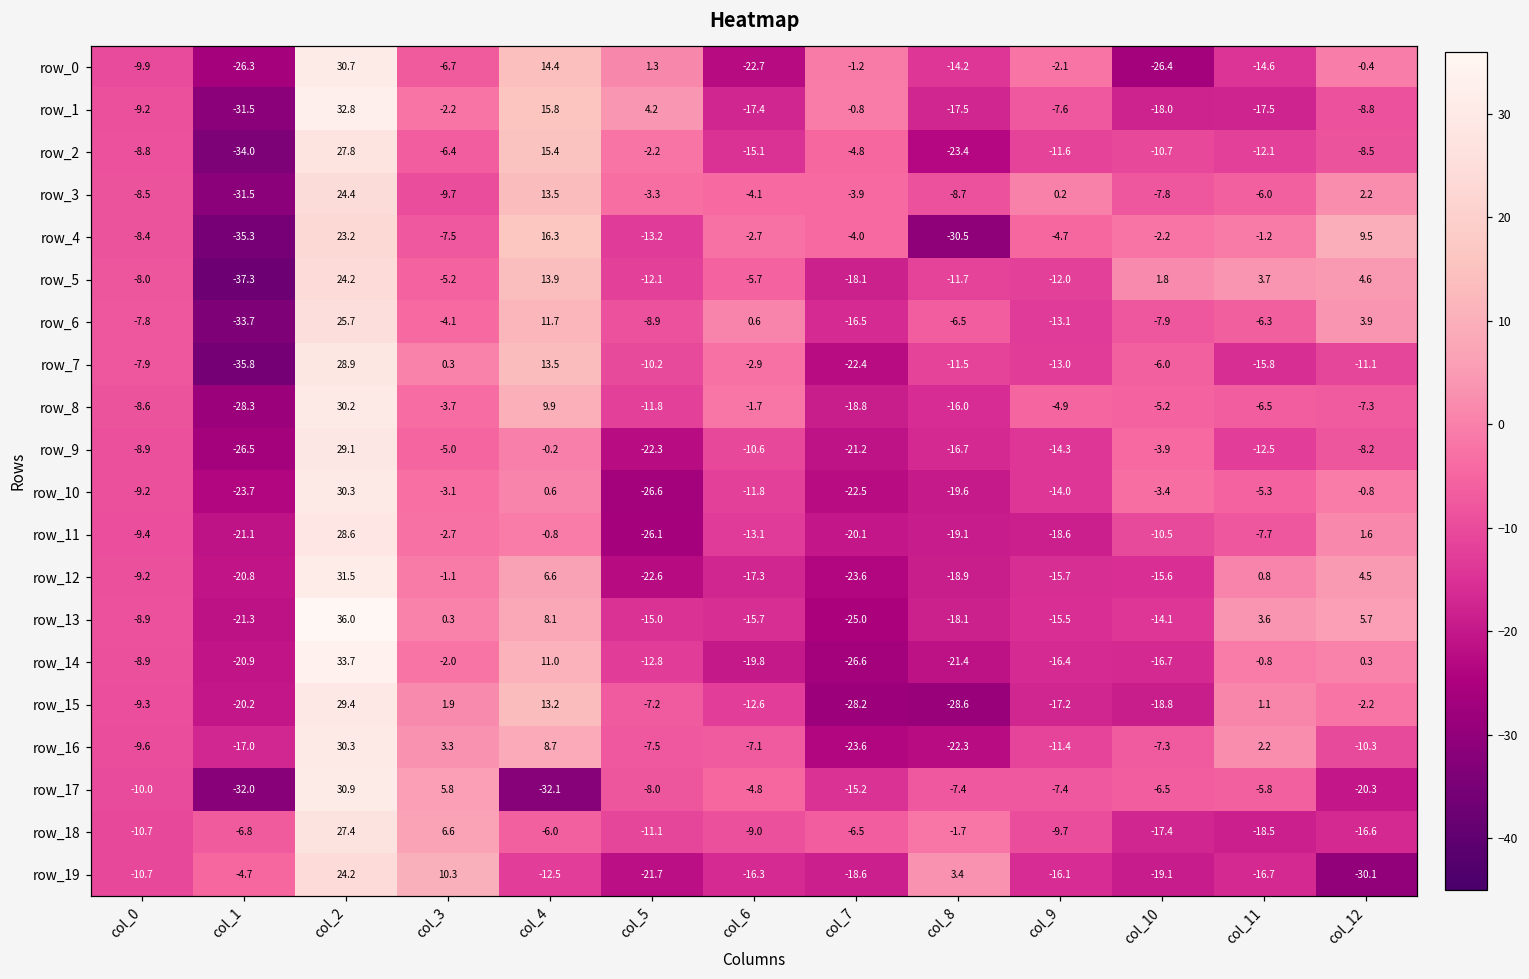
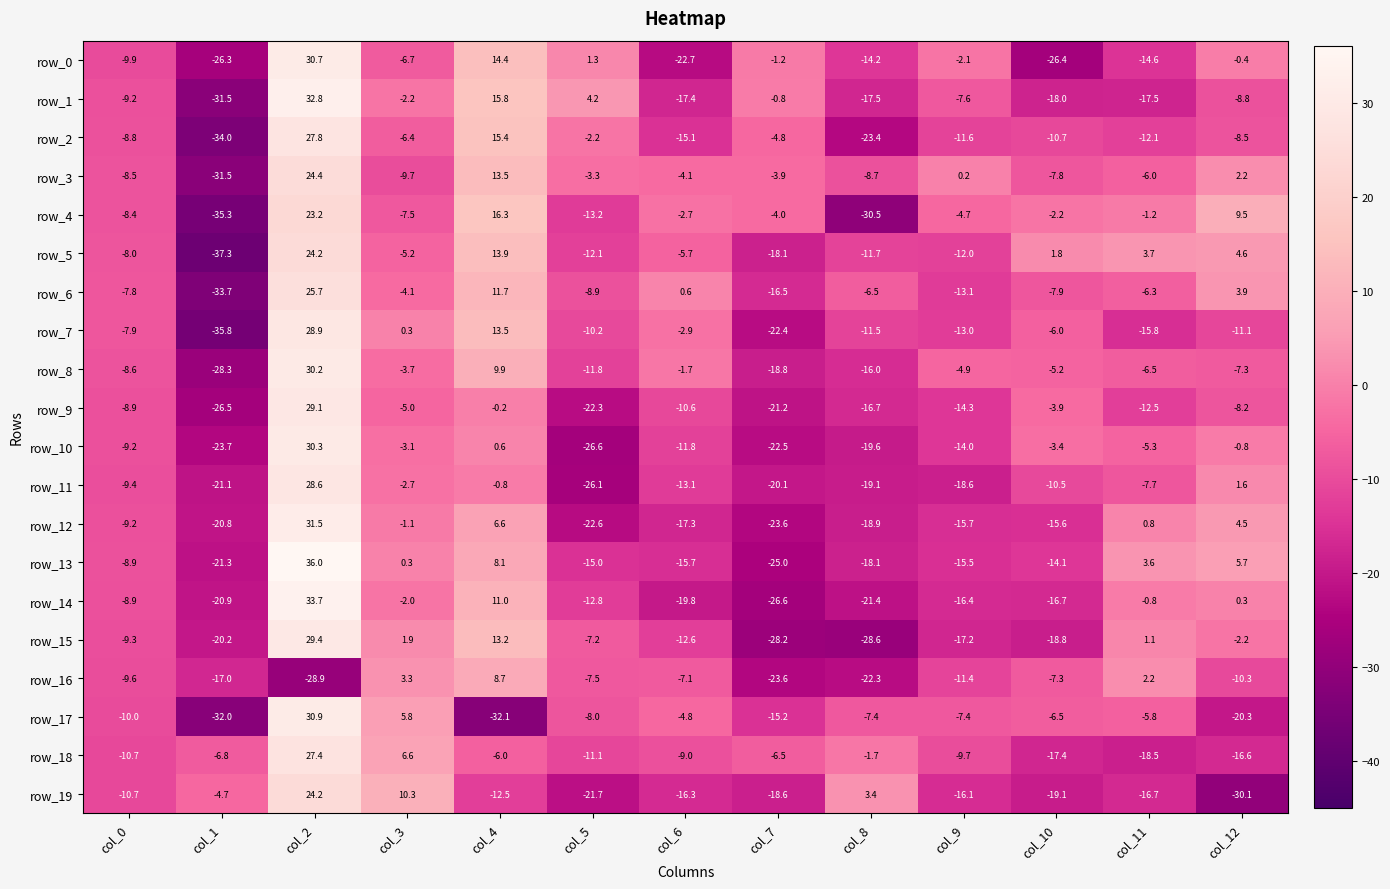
  {
    "row_16": {
      "col_0": -9.6,
      "col_1": -17.0,
-     "col_2": 30.3,
+     "col_2": -28.9,
      "col_3": 3.3,
      "col_4": 8.7,
      "col_5": -7.5,
      "col_6": -7.1,
      "col_7": -23.6,
      "col_8": -22.3,
      "col_9": -11.4,
      "col_10": -7.3,
      "col_11": 2.2,
      "col_12": -10.3
    }
  }
